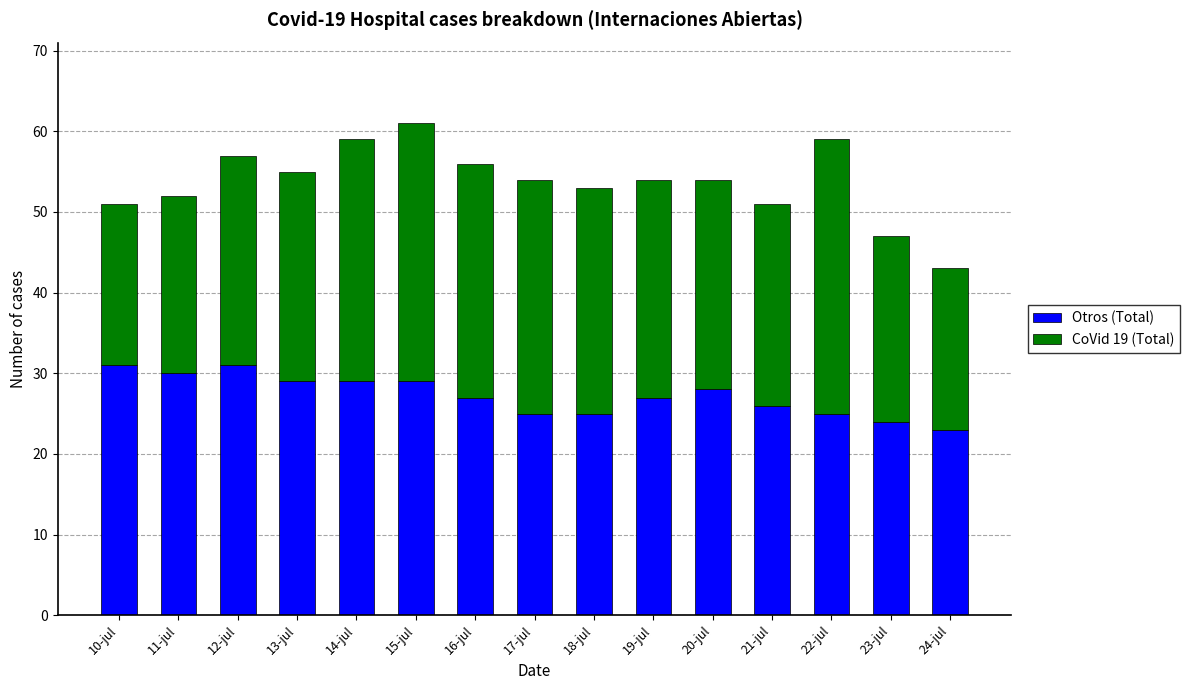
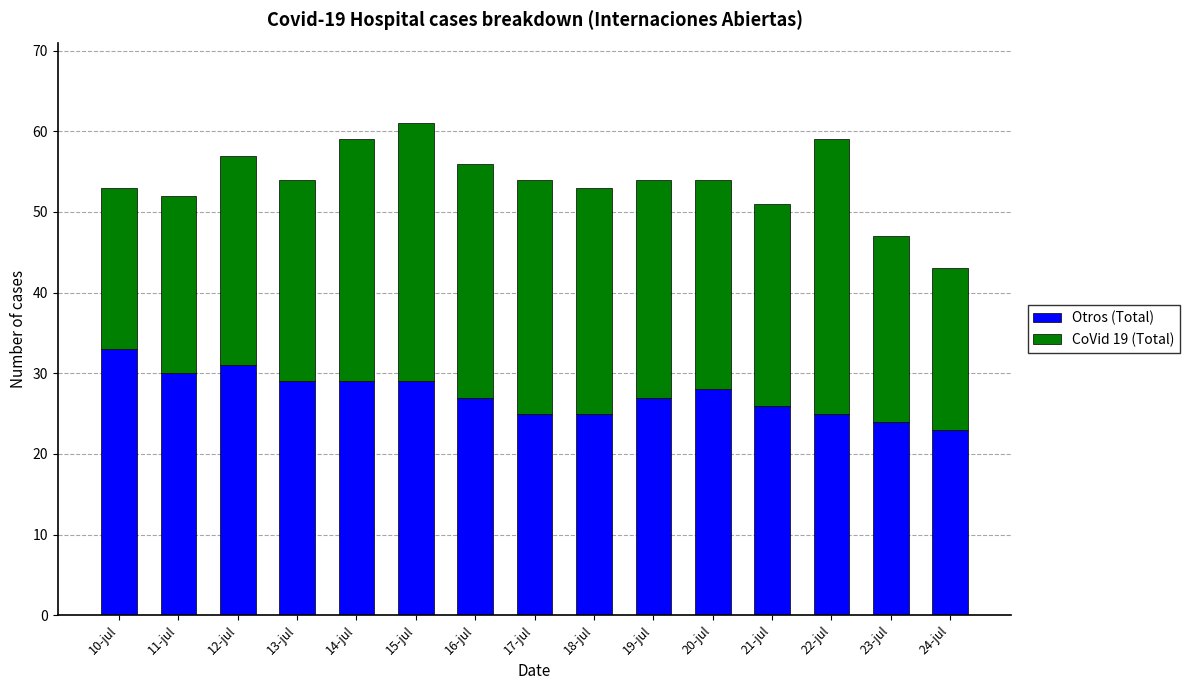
  {
    "Otros (Total)": {
-     "10-jul": 31,
+     "10-jul": 33,
      "11-jul": 30,
      "12-jul": 31,
      "13-jul": 29,
      "14-jul": 29,
      "15-jul": 29,
      "16-jul": 27,
      "17-jul": 25,
      "18-jul": 25,
      "19-jul": 27,
      "20-jul": 28,
      "21-jul": 26,
      "22-jul": 25,
      "23-jul": 24,
      "24-jul": 23
    },
    "CoVid 19 (Total)": {
      "10-jul": 20,
      "11-jul": 22,
      "12-jul": 26,
-     "13-jul": 26,
+     "13-jul": 25,
      "14-jul": 30,
      "15-jul": 32,
      "16-jul": 29,
      "17-jul": 29,
      "18-jul": 28,
      "19-jul": 27,
      "20-jul": 26,
      "21-jul": 25,
      "22-jul": 34,
      "23-jul": 23,
      "24-jul": 20
    }
  }
